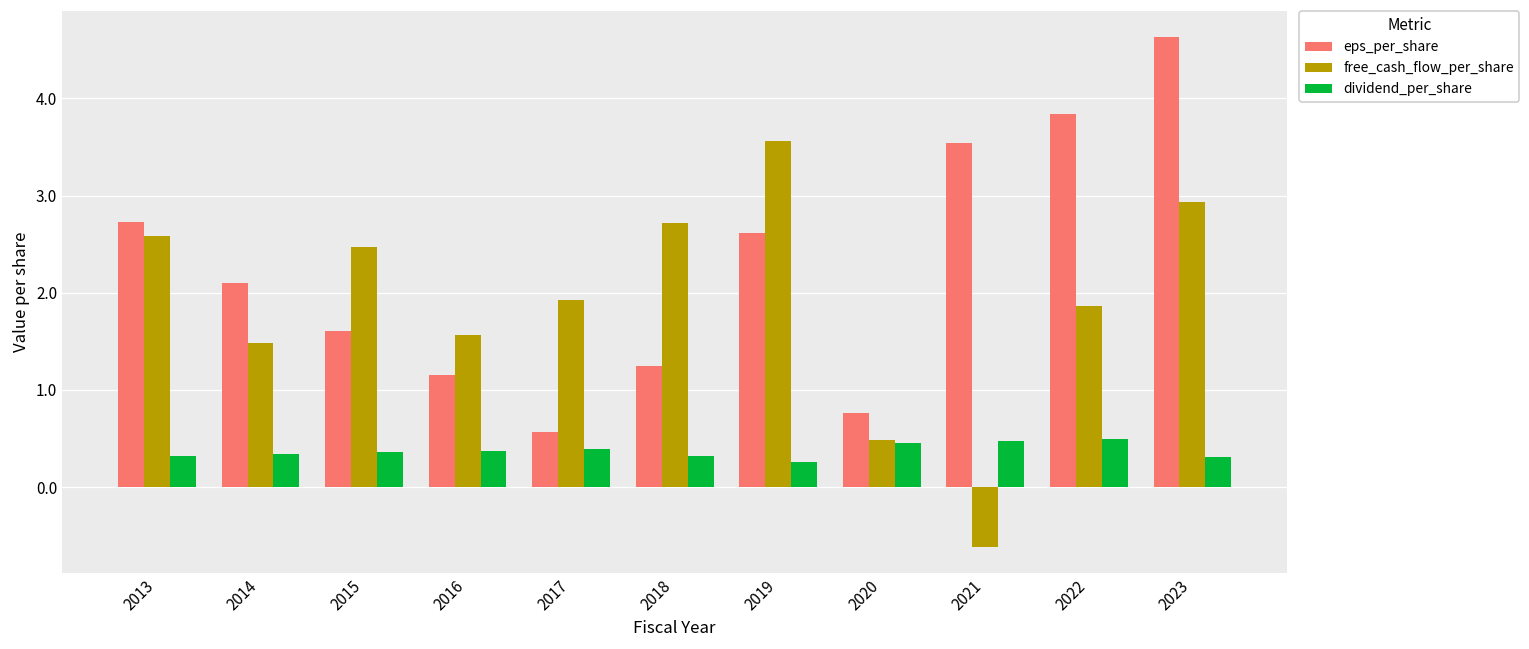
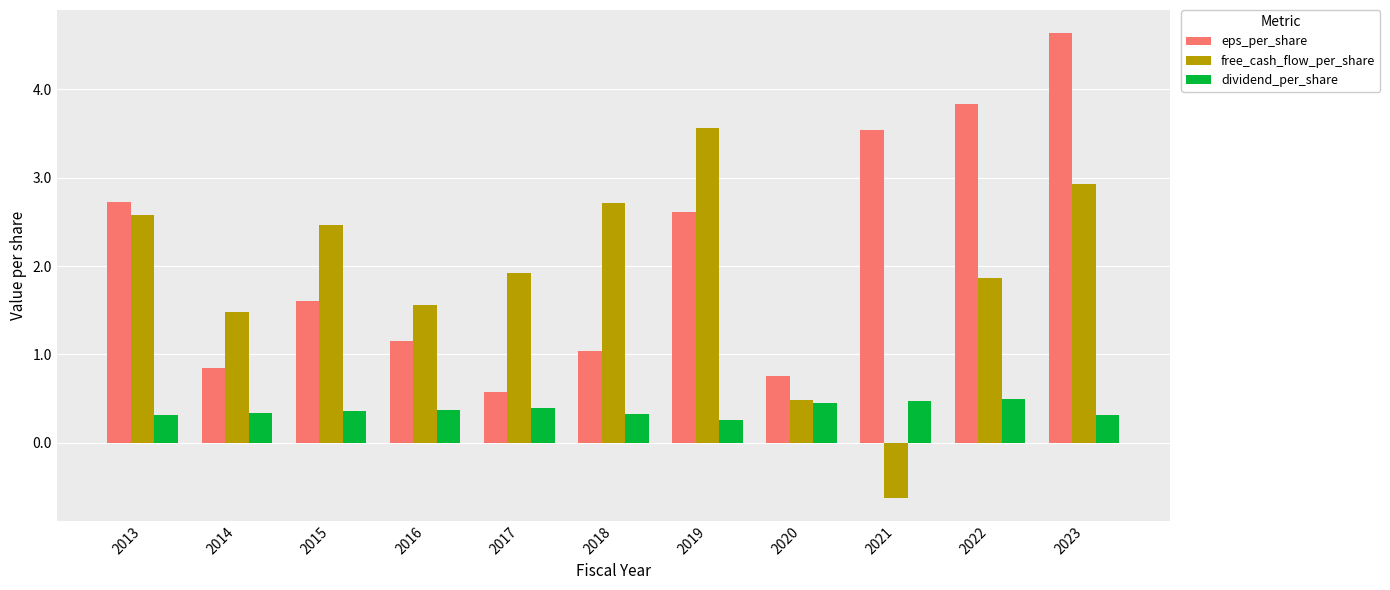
  {
    "eps_per_share": {
      "2013": 2.7,
-     "2014": 2.1,
+     "2014": 0.8,
      "2015": 1.6,
      "2016": 1.2,
      "2017": 0.6,
-     "2018": 1.2,
+     "2018": 1.0,
      "2019": 2.6,
      "2020": 0.8,
      "2021": 3.5,
      "2022": 3.8,
      "2023": 4.6
    },
    "free_cash_flow_per_share": {
      "2013": 2.6,
      "2014": 1.5,
      "2015": 2.5,
      "2016": 1.6,
      "2017": 1.9,
      "2018": 2.7,
      "2019": 3.6,
      "2020": 0.5,
      "2021": -0.6,
      "2022": 1.9,
      "2023": 2.9
    },
    "dividend_per_share": {
      "2013": 0.3,
      "2014": 0.3,
      "2015": 0.4,
      "2016": 0.4,
      "2017": 0.4,
      "2018": 0.3,
      "2019": 0.3,
      "2020": 0.5,
      "2021": 0.5,
      "2022": 0.5,
      "2023": 0.3
    }
  }
